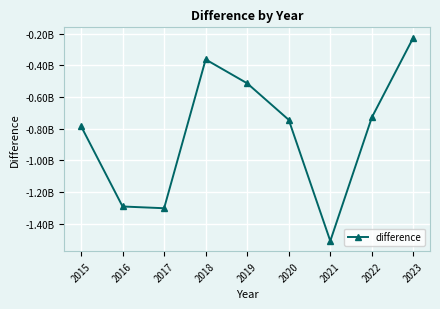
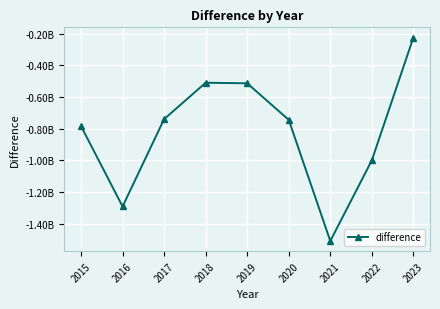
  {
    "2015": -780000000,
    "2016": -1290000000,
-   "2017": -1300000000,
-   "2018": -360000000,
+   "2017": -740000000,
+   "2018": -510000000,
    "2019": -510000000,
    "2020": -740000000,
    "2021": -1510000000,
-   "2022": -730000000,
+   "2022": -1000000000,
    "2023": -220000000
  }
